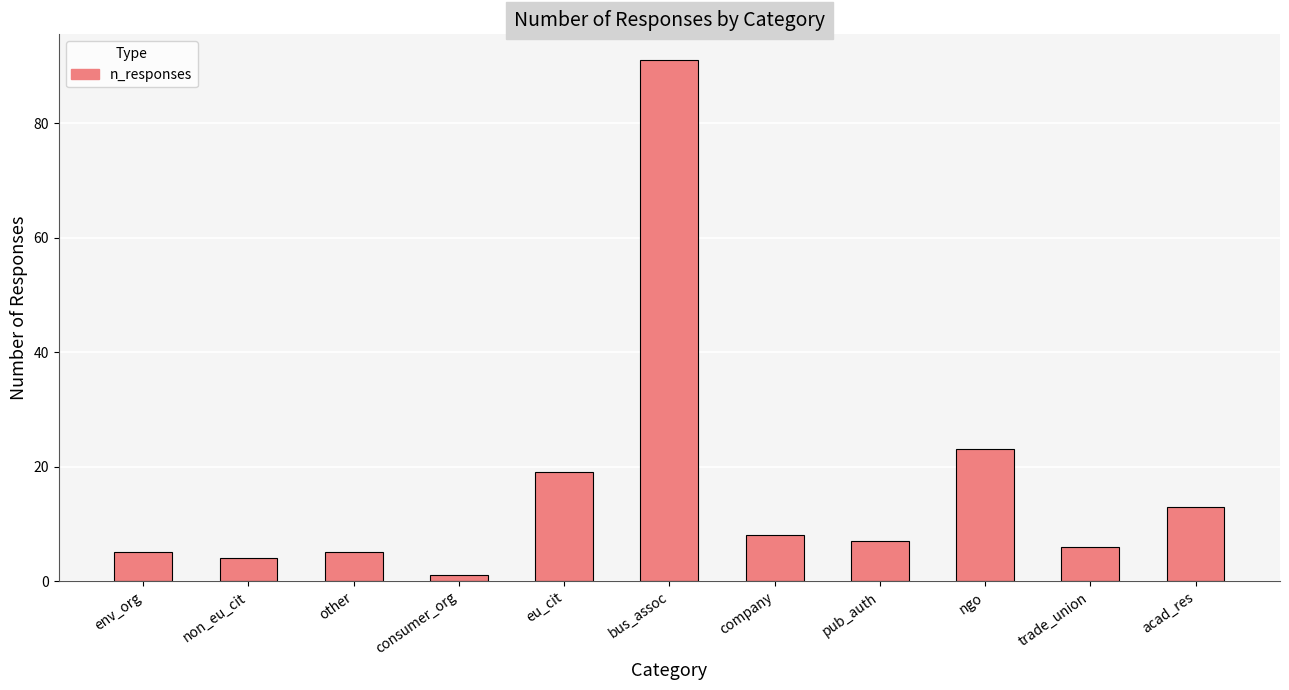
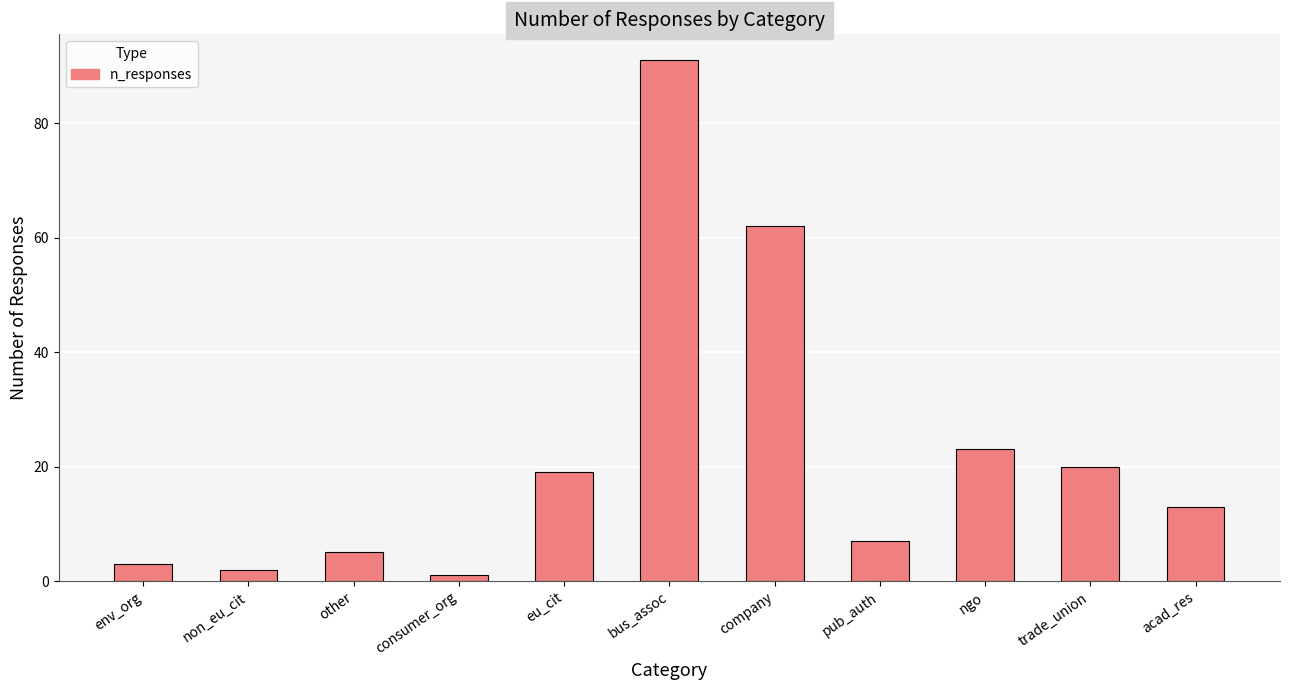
  {
-   "env_org": 5,
-   "non_eu_cit": 4,
+   "env_org": 3,
+   "non_eu_cit": 2,
    "other": 5,
    "consumer_org": 1,
    "eu_cit": 19,
    "bus_assoc": 91,
-   "company": 8,
+   "company": 62,
    "pub_auth": 7,
    "ngo": 23,
-   "trade_union": 6,
+   "trade_union": 20,
    "acad_res": 13
  }
